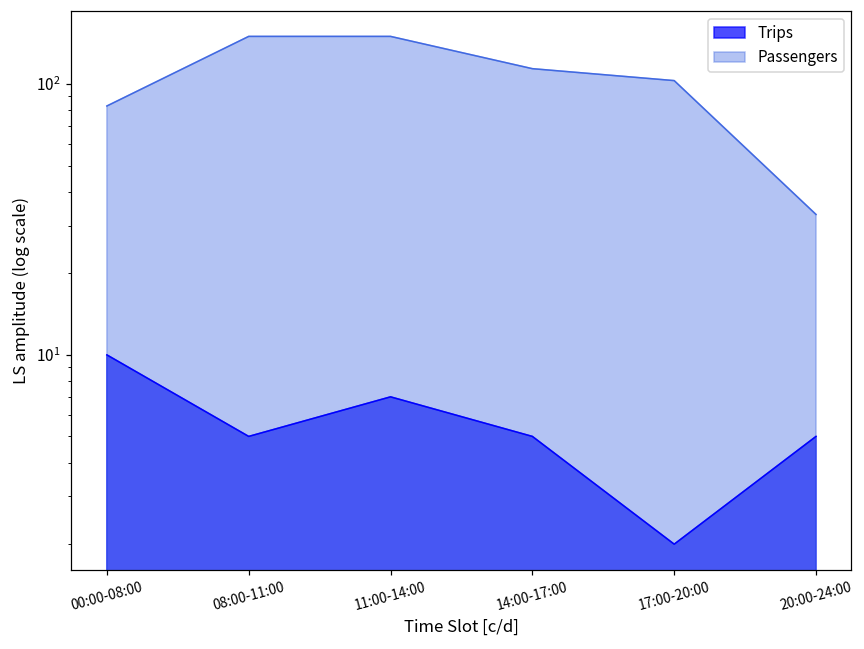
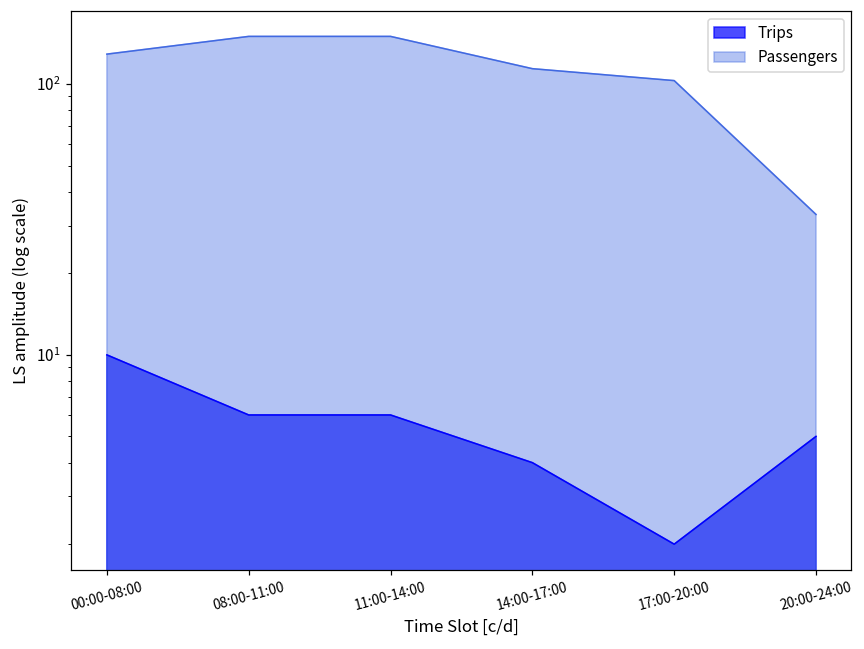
  {
    "Trips": {
      "00:00-08:00": 10,
-     "08:00-11:00": 5,
-     "11:00-14:00": 7,
-     "14:00-17:00": 5,
+     "08:00-11:00": 6,
+     "11:00-14:00": 6,
+     "14:00-17:00": 4,
      "17:00-20:00": 2,
      "20:00-24:00": 5
    },
    "Passengers": {
-     "00:00-08:00": 83,
+     "00:00-08:00": 130,
      "08:00-11:00": 150,
      "11:00-14:00": 150,
      "14:00-17:00": 110,
      "17:00-20:00": 103,
      "20:00-24:00": 33
    }
  }
